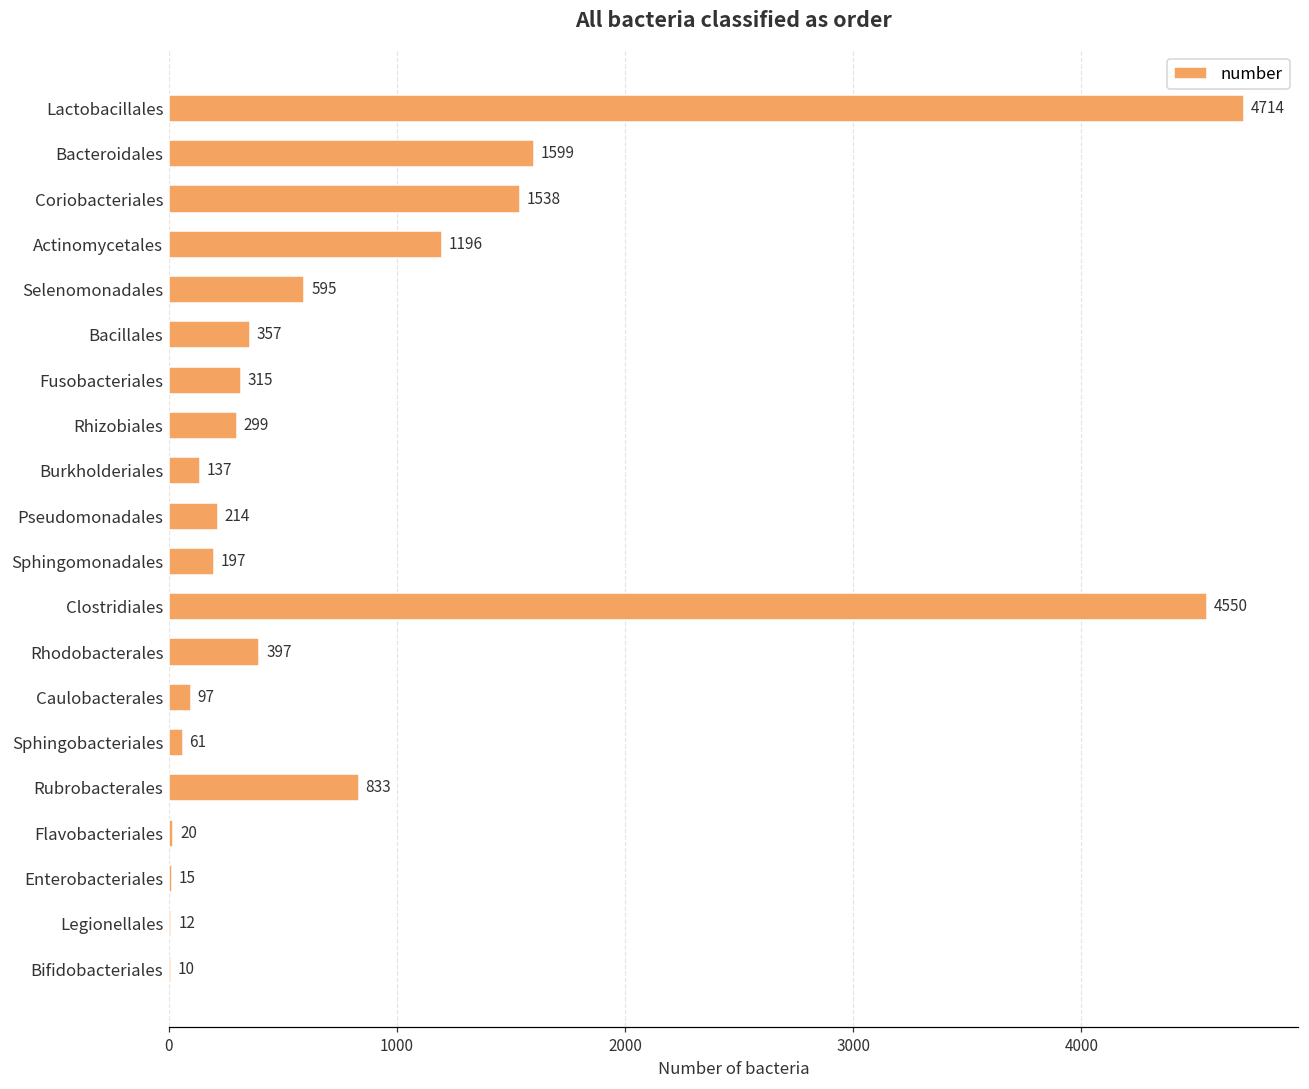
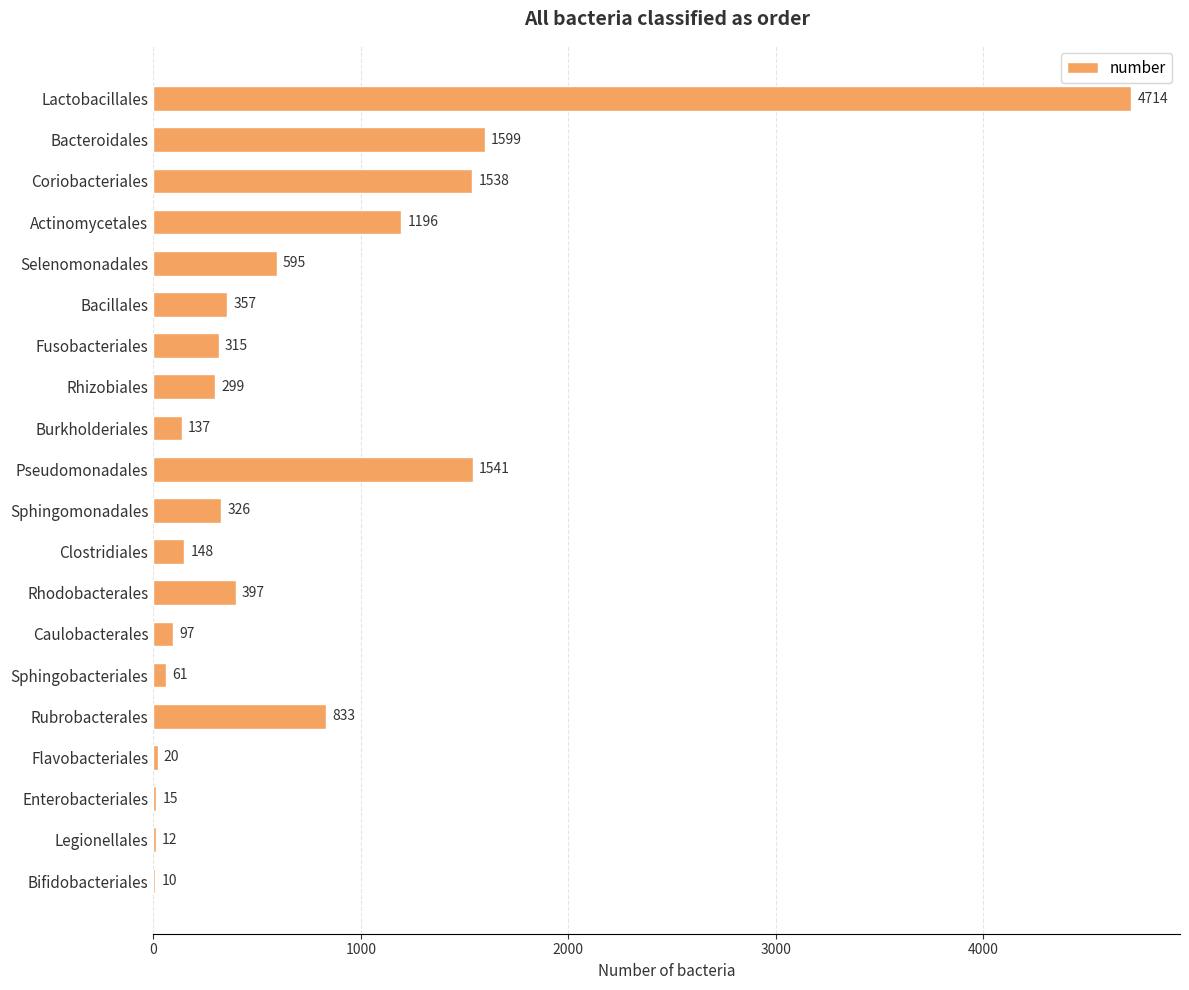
  {
    "Lactobacillales": 4714,
    "Bacteroidales": 1599,
    "Coriobacteriales": 1538,
    "Actinomycetales": 1196,
    "Selenomonadales": 595,
    "Bacillales": 357,
    "Fusobacteriales": 315,
    "Rhizobiales": 299,
    "Burkholderiales": 137,
-   "Pseudomonadales": 214,
-   "Sphingomonadales": 197,
-   "Clostridiales": 4550,
+   "Pseudomonadales": 1541,
+   "Sphingomonadales": 326,
+   "Clostridiales": 148,
    "Rhodobacterales": 397,
    "Caulobacterales": 97,
    "Sphingobacteriales": 61,
    "Rubrobacterales": 833,
    "Flavobacteriales": 20,
    "Enterobacteriales": 15,
    "Legionellales": 12,
    "Bifidobacteriales": 10
  }
